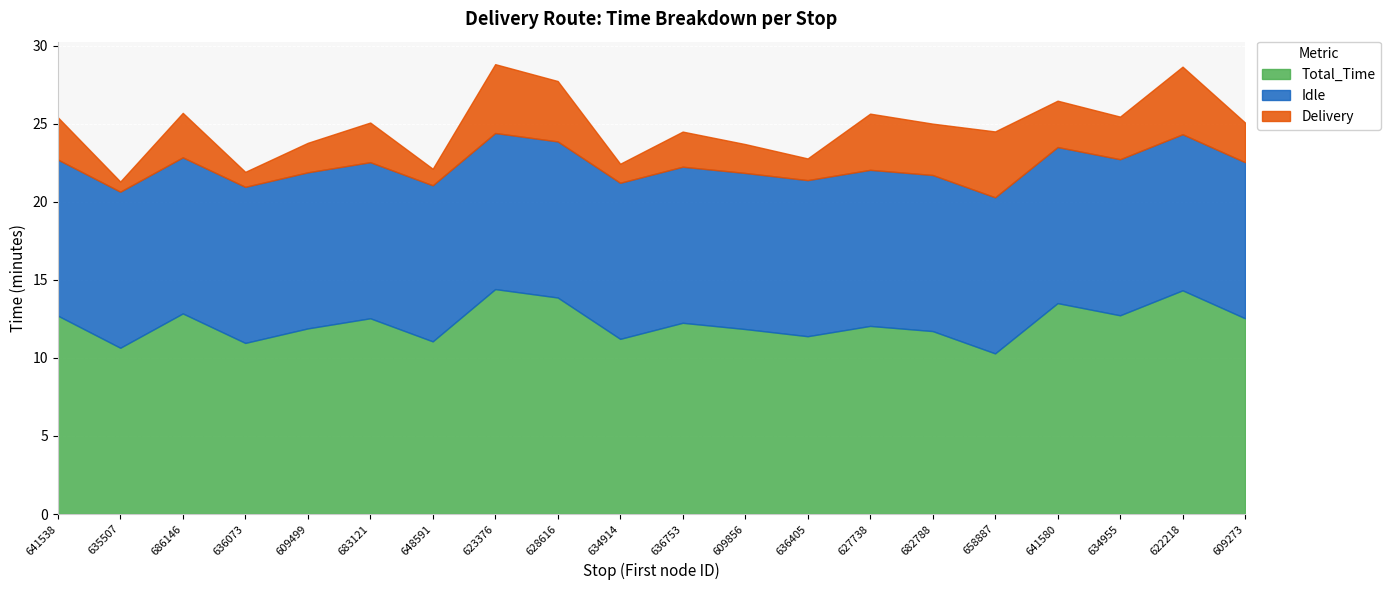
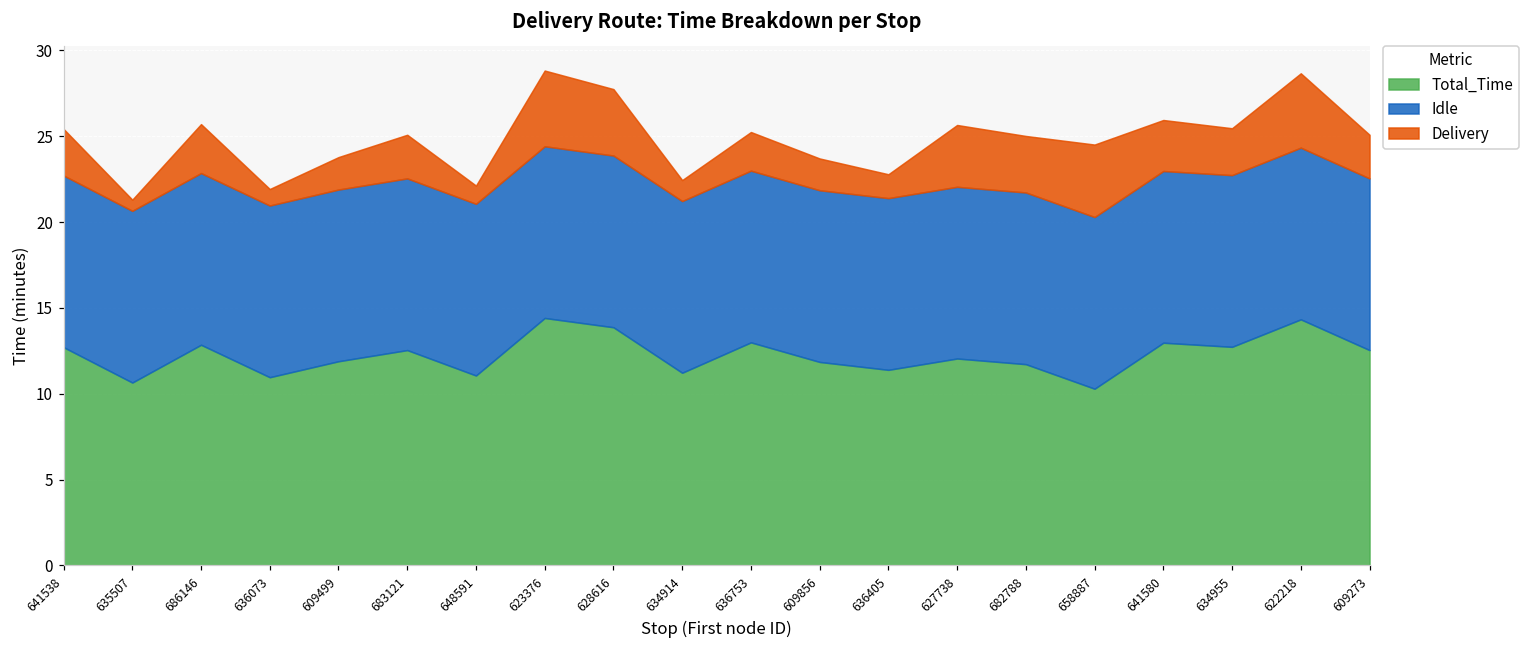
  {
    "Total_Time": {
      "641538": 12.7,
      "635507": 10.7,
      "686146": 12.9,
      "636073": 11.0,
      "609499": 11.9,
      "683121": 12.5,
      "648591": 11.1,
      "623376": 14.4,
      "628616": 13.9,
      "634914": 11.2,
-     "636753": 12.3,
+     "636753": 13.0,
      "609856": 11.9,
      "636405": 11.4,
      "627738": 12.1,
      "682788": 11.7,
      "658887": 10.3,
-     "641580": 13.5,
+     "641580": 13.0,
      "634955": 12.7,
      "622218": 14.3,
      "609273": 12.5
    },
    "Idle": {
      "641538": 10.0,
      "635507": 10.0,
      "686146": 10.0,
      "636073": 10.0,
      "609499": 10.0,
      "683121": 10.0,
      "648591": 10.0,
      "623376": 10.0,
      "628616": 10.0,
      "634914": 10.0,
      "636753": 10.0,
      "609856": 10.0,
      "636405": 10.0,
      "627738": 10.0,
      "682788": 10.0,
      "658887": 10.0,
      "641580": 10.0,
      "634955": 10.0,
      "622218": 10.0,
      "609273": 10.0
    },
    "Delivery": {
      "641538": 2.7,
      "635507": 0.6,
      "686146": 2.9,
      "636073": 1.0,
      "609499": 1.9,
      "683121": 2.5,
      "648591": 1.1,
      "623376": 4.4,
      "628616": 3.9,
      "634914": 1.2,
      "636753": 2.3,
      "609856": 1.9,
      "636405": 1.4,
      "627738": 3.6,
      "682788": 3.3,
      "658887": 4.2,
      "641580": 3.0,
      "634955": 2.7,
      "622218": 4.3,
      "609273": 2.5
    }
  }
